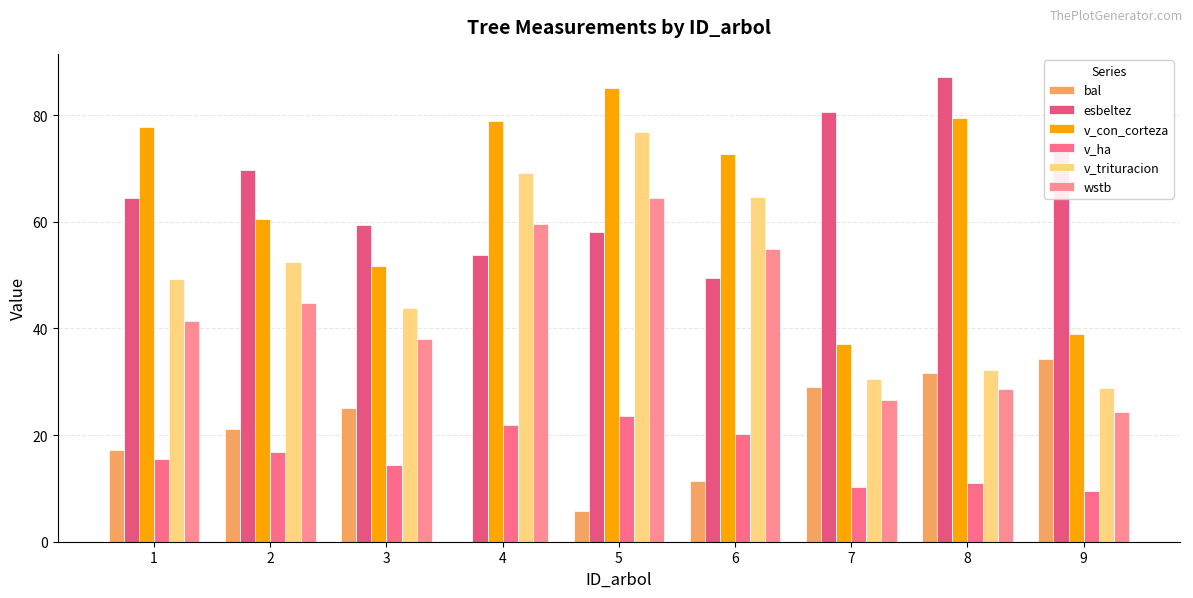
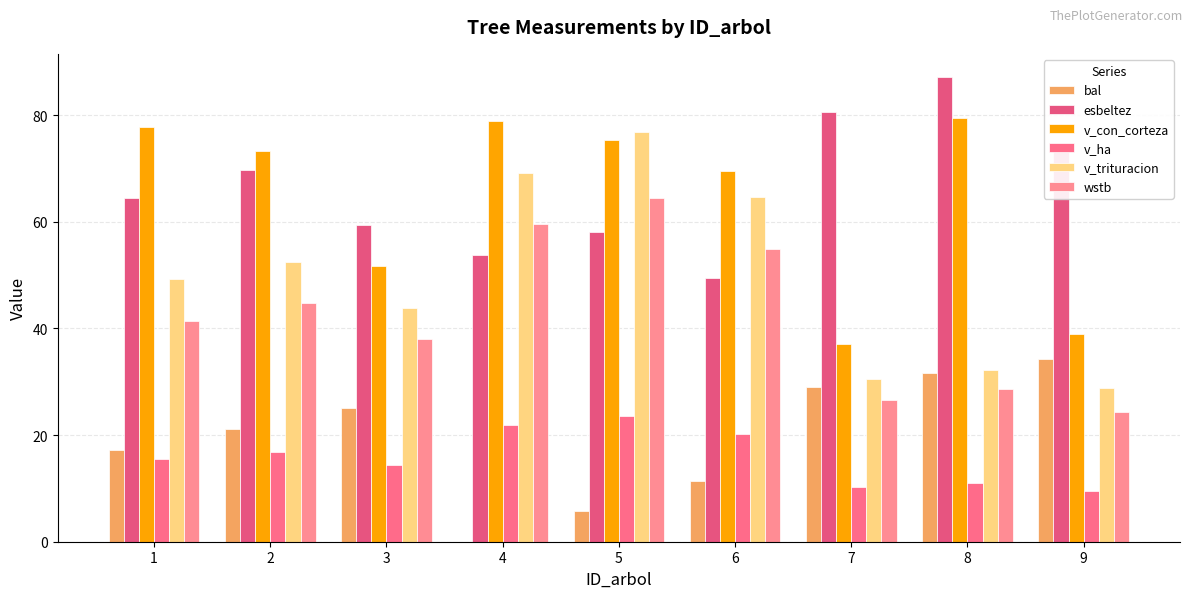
  {
    "v_con_corteza": {
      "1": 78,
-     "2": 61,
+     "2": 73,
      "3": 52,
      "4": 79,
-     "5": 85,
-     "6": 73,
+     "5": 75,
+     "6": 69,
      "7": 37,
      "8": 79,
      "9": 39
    }
  }
